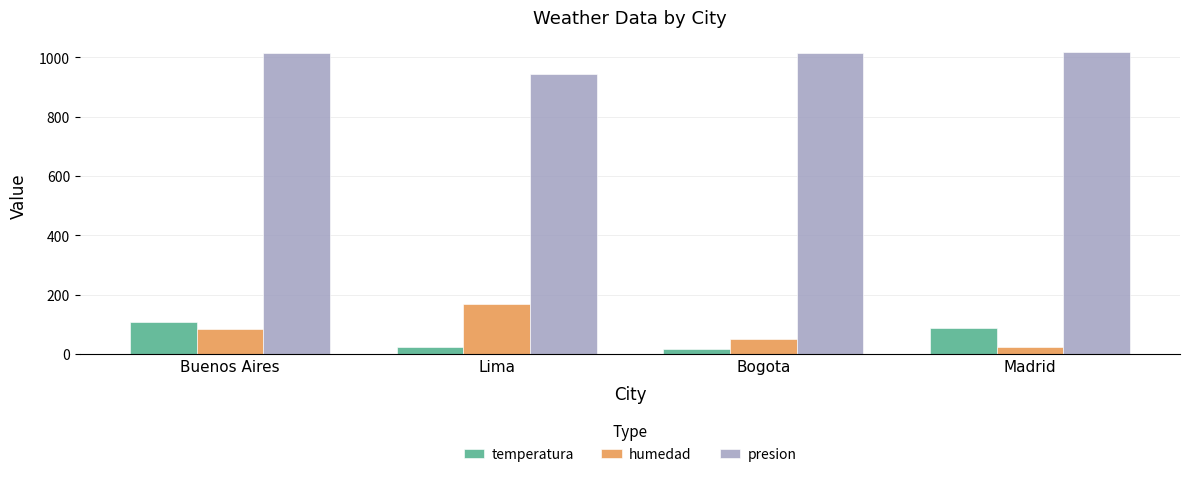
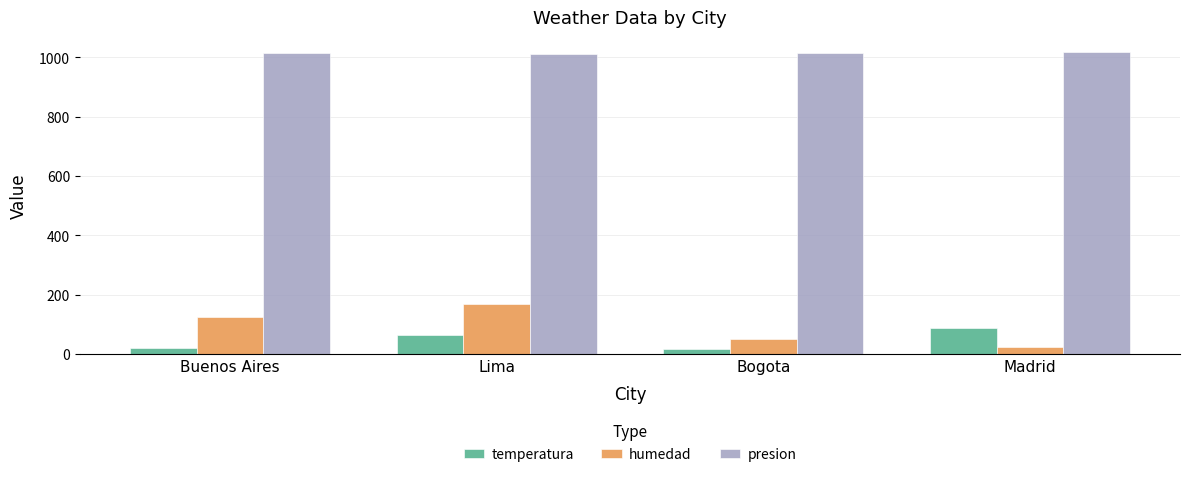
  {
    "temperatura": {
-     "Buenos Aires": 110,
-     "Lima": 20,
+     "Buenos Aires": 20,
+     "Lima": 60,
      "Bogota": 20,
      "Madrid": 90
    },
    "humedad": {
-     "Buenos Aires": 80,
+     "Buenos Aires": 120,
      "Lima": 170,
      "Bogota": 50,
      "Madrid": 20
    },
    "presion": {
      "Buenos Aires": 1020,
-     "Lima": 950,
+     "Lima": 1010,
      "Bogota": 1020,
      "Madrid": 1020
    }
  }
